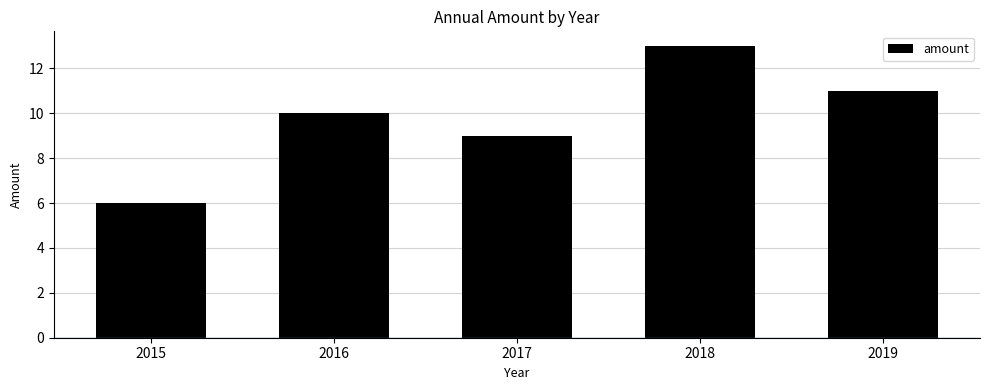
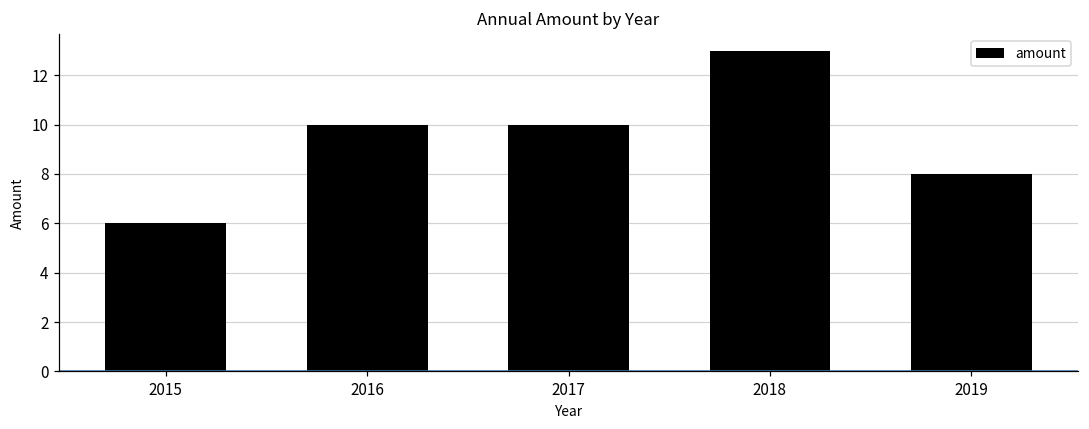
  {
    "2015": 6,
    "2016": 10,
-   "2017": 9,
+   "2017": 10,
    "2018": 13,
-   "2019": 11
+   "2019": 8
  }
